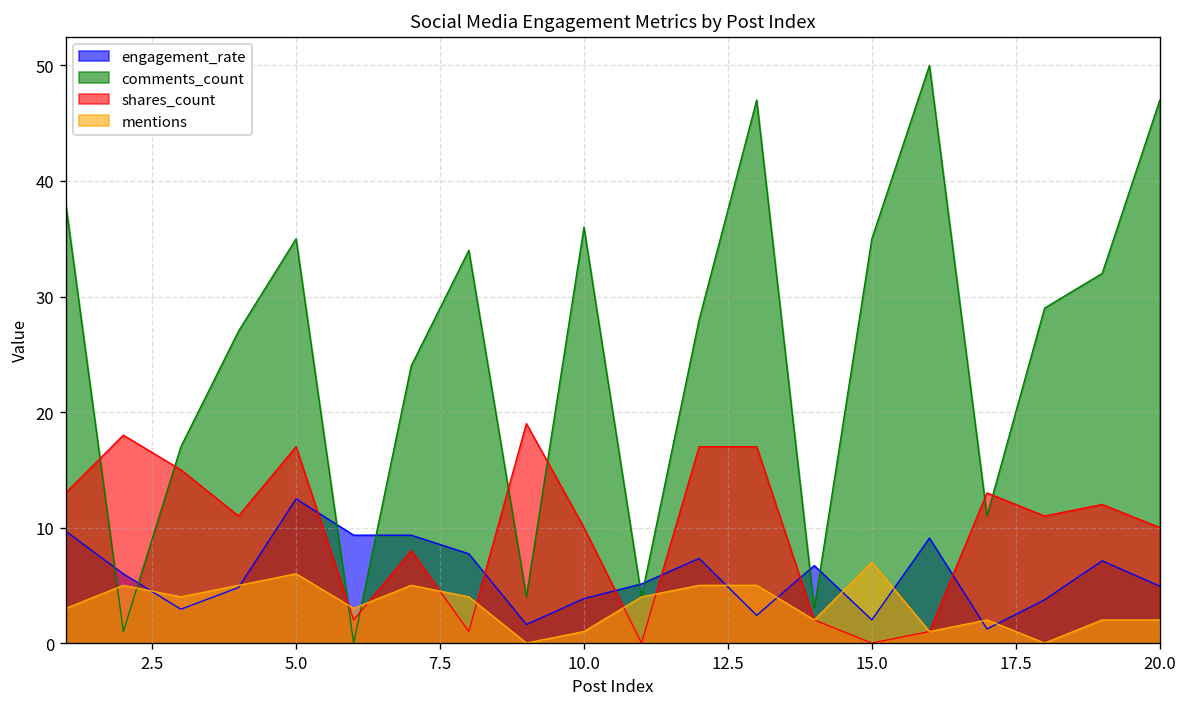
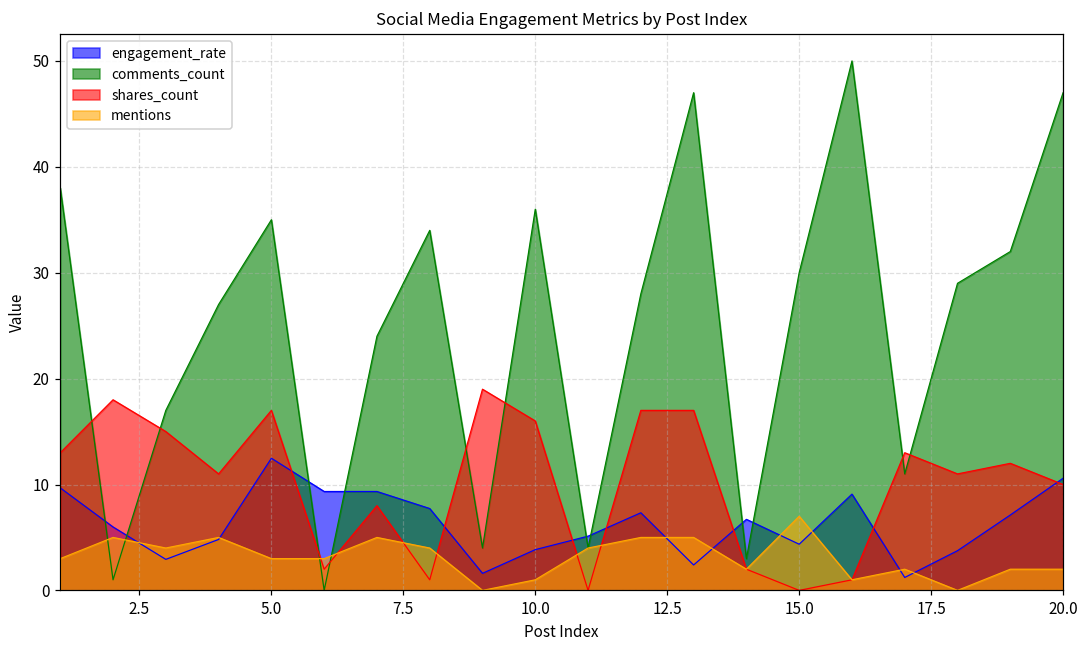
  {
    "engagement_rate": {
      "5.0": 12,
      "10.0": 4,
-     "15.0": 2,
-     "20.0": 5
+     "15.0": 4,
+     "20.0": 11
    },
    "comments_count": {
      "5.0": 35,
      "10.0": 36,
-     "15.0": 35,
+     "15.0": 30,
      "20.0": 47
    },
    "shares_count": {
      "5.0": 17,
-     "10.0": 10,
+     "10.0": 16,
      "15.0": 0,
      "20.0": 10
    },
    "mentions": {
-     "5.0": 6,
+     "5.0": 3,
      "10.0": 1,
      "15.0": 7,
      "20.0": 2
    }
  }
